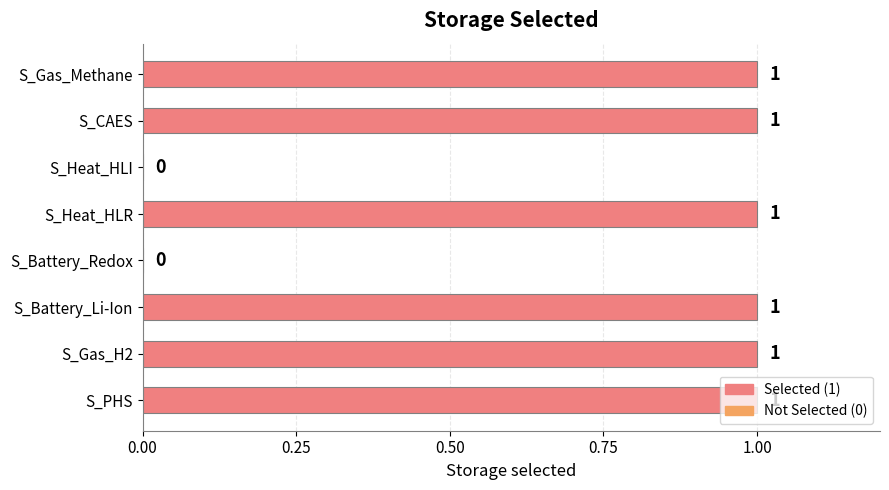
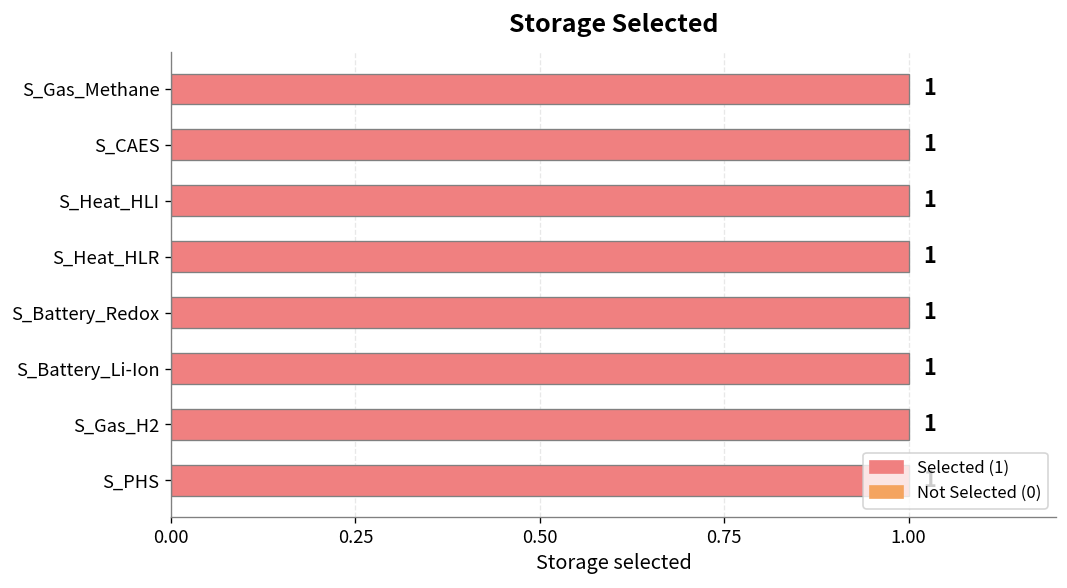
  {
    "S_Gas_Methane": 1,
    "S_CAES": 1,
-   "S_Heat_HLI": 0,
+   "S_Heat_HLI": 1,
    "S_Heat_HLR": 1,
-   "S_Battery_Redox": 0,
+   "S_Battery_Redox": 1,
    "S_Battery_Li-Ion": 1,
    "S_Gas_H2": 1
  }
